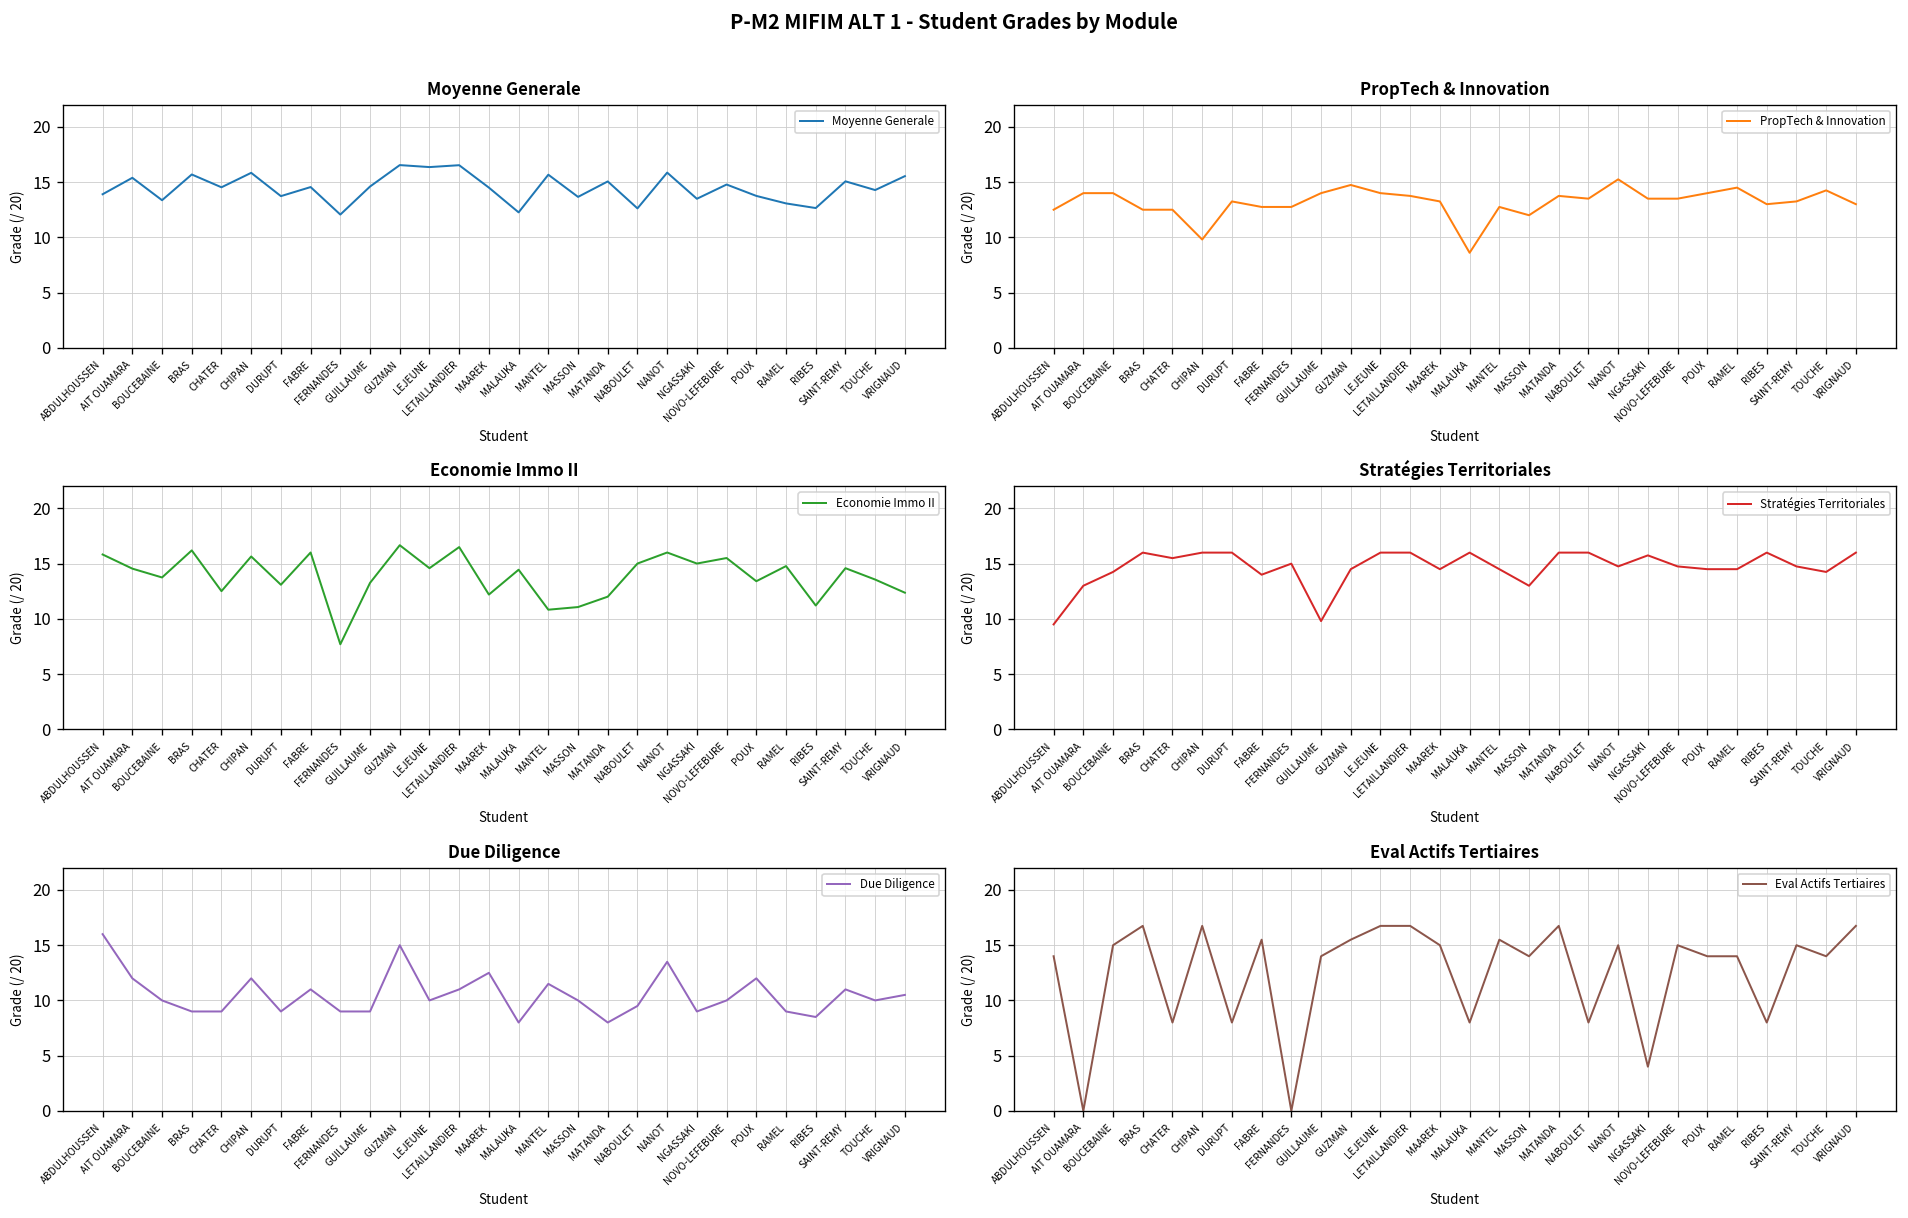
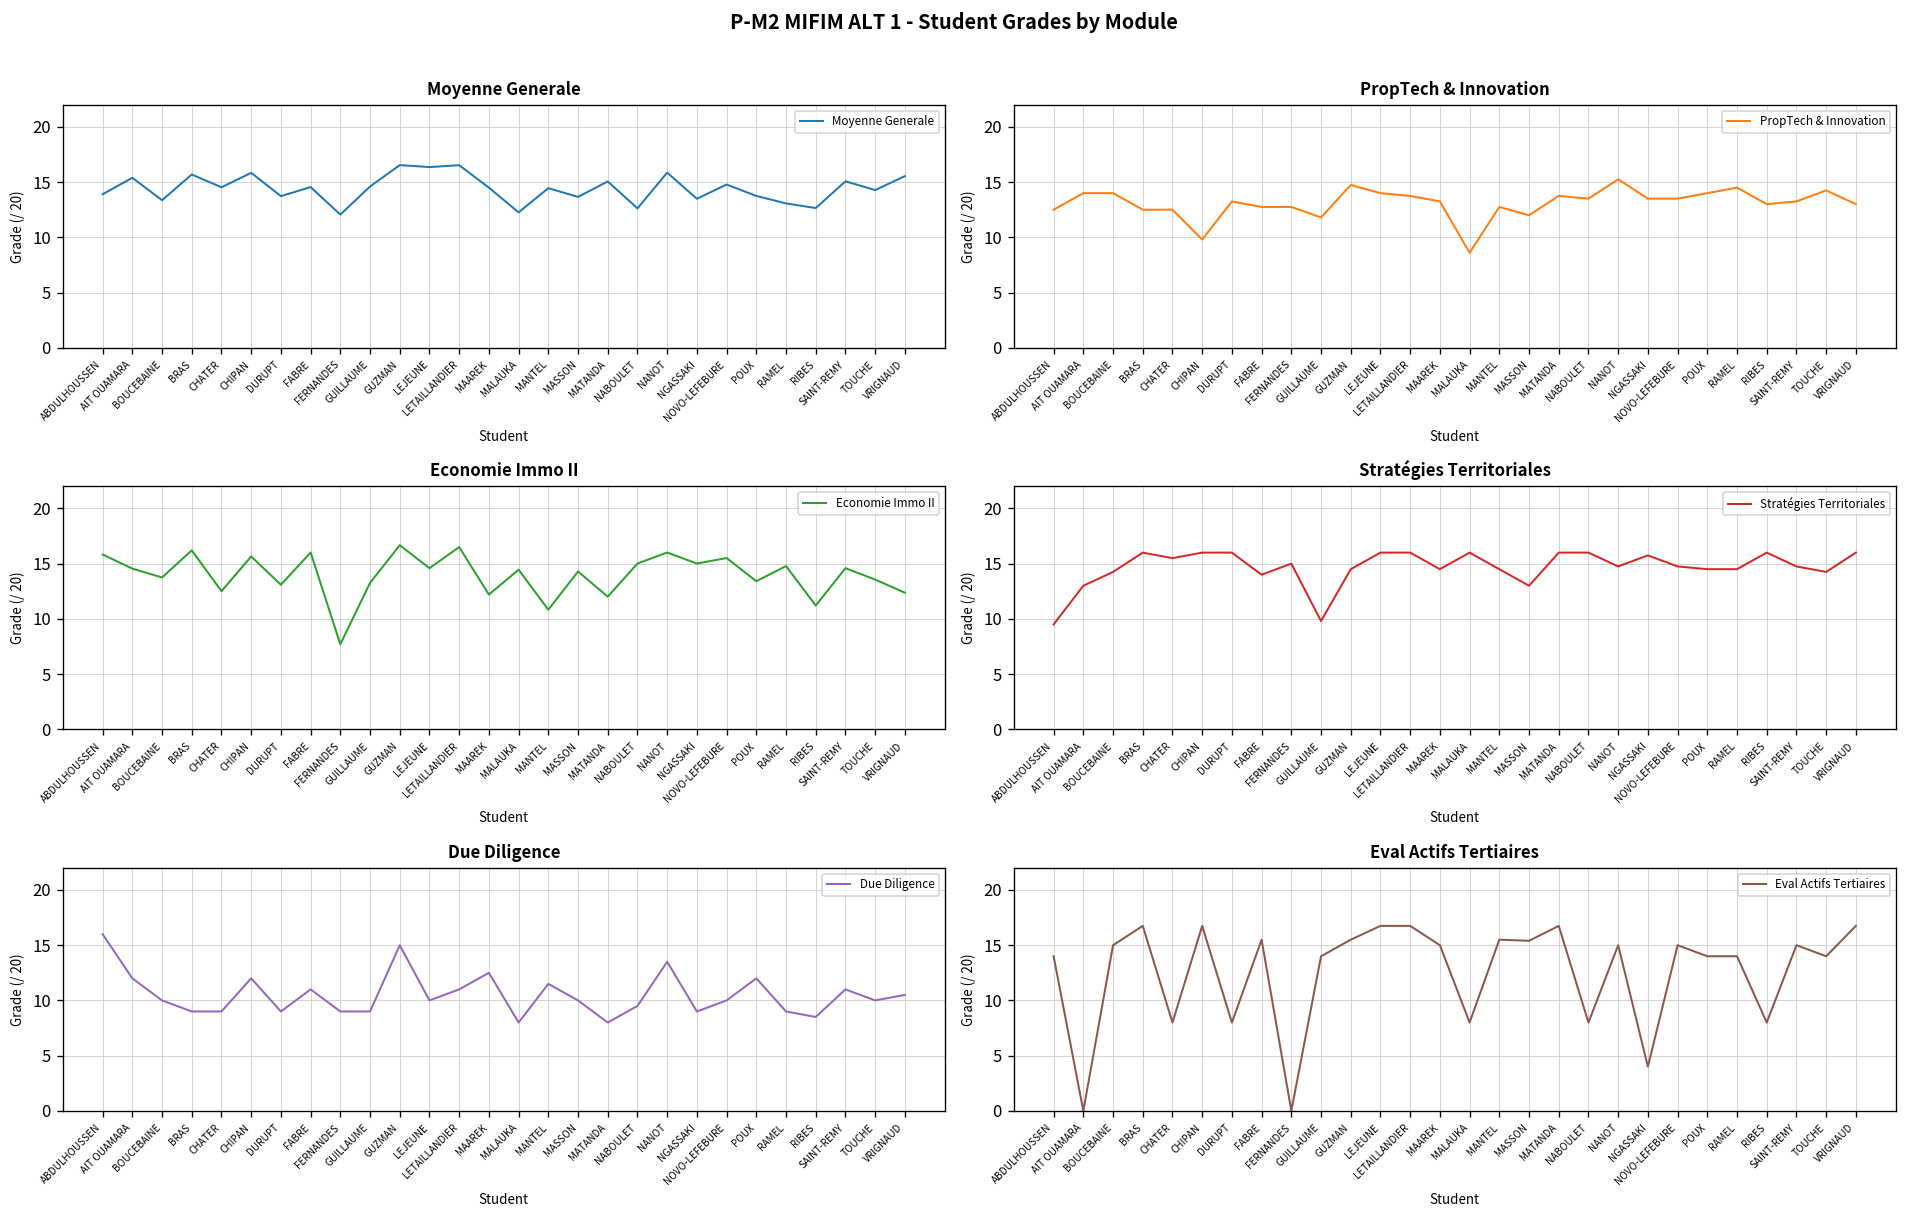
  {
    "Moyenne Generale": {
      "ABDULHOUSSEN": 14,
      "AIT OUAMARA": 15,
      "BOUCEBAINE": 13,
      "BRAS": 16,
      "CHATER": 15,
      "CHIPAN": 16,
      "DURUPT": 14,
      "FABRE": 15,
      "FERNANDES": 12,
      "GUILLAUME": 15,
      "GUZMAN": 17,
      "LEJEUNE": 16,
      "LETAILLANDIER": 17,
      "MAAREK": 15,
      "MALAUKA": 12,
-     "MANTEL": 16,
+     "MANTEL": 14,
      "MASSON": 14,
      "MATANDA": 15,
      "NABOULET": 13,
      "NANOT": 16,
      "NGASSAKI": 13,
      "NOVO-LEFEBURE": 15,
      "POUX": 14,
      "RAMEL": 13,
      "RIBES": 13,
      "SAINT-REMY": 15,
      "TOUCHE": 14,
      "VRIGNAUD": 16
    },
    "PropTech & Innovation": {
      "ABDULHOUSSEN": 13,
      "AIT OUAMARA": 14,
      "BOUCEBAINE": 14,
      "BRAS": 13,
      "CHATER": 13,
      "CHIPAN": 10,
      "DURUPT": 13,
      "FABRE": 13,
      "FERNANDES": 13,
-     "GUILLAUME": 14,
+     "GUILLAUME": 12,
      "GUZMAN": 15,
      "LEJEUNE": 14,
      "LETAILLANDIER": 14,
      "MAAREK": 13,
      "MALAUKA": 9,
      "MANTEL": 13,
      "MASSON": 12,
      "MATANDA": 14,
      "NABOULET": 14,
      "NANOT": 15,
      "NGASSAKI": 14,
      "NOVO-LEFEBURE": 14,
      "POUX": 14,
      "RAMEL": 15,
      "RIBES": 13,
      "SAINT-REMY": 13,
      "TOUCHE": 14,
      "VRIGNAUD": 13
    },
    "Economie Immo II": {
      "ABDULHOUSSEN": 16,
      "AIT OUAMARA": 15,
      "BOUCEBAINE": 14,
      "BRAS": 16,
      "CHATER": 13,
      "CHIPAN": 16,
      "DURUPT": 13,
      "FABRE": 16,
      "FERNANDES": 8,
      "GUILLAUME": 13,
      "GUZMAN": 17,
      "LEJEUNE": 15,
      "LETAILLANDIER": 17,
      "MAAREK": 12,
      "MALAUKA": 14,
      "MANTEL": 11,
-     "MASSON": 11,
+     "MASSON": 14,
      "MATANDA": 12,
      "NABOULET": 15,
      "NANOT": 16,
      "NGASSAKI": 15,
      "NOVO-LEFEBURE": 16,
      "POUX": 13,
      "RAMEL": 15,
      "RIBES": 11,
      "SAINT-REMY": 15,
      "TOUCHE": 14,
      "VRIGNAUD": 12
    },
    "Stratégies Territoriales": {
      "ABDULHOUSSEN": 10,
      "AIT OUAMARA": 13,
      "BOUCEBAINE": 14,
      "BRAS": 16,
      "CHATER": 16,
      "CHIPAN": 16,
      "DURUPT": 16,
      "FABRE": 14,
      "FERNANDES": 15,
      "GUILLAUME": 10,
      "GUZMAN": 15,
      "LEJEUNE": 16,
      "LETAILLANDIER": 16,
      "MAAREK": 15,
      "MALAUKA": 16,
      "MANTEL": 15,
      "MASSON": 13,
      "MATANDA": 16,
      "NABOULET": 16,
      "NANOT": 15,
      "NGASSAKI": 16,
      "NOVO-LEFEBURE": 15,
      "POUX": 15,
      "RAMEL": 15,
      "RIBES": 16,
      "SAINT-REMY": 15,
      "TOUCHE": 14,
      "VRIGNAUD": 16
    },
    "Due Diligence": {
      "ABDULHOUSSEN": 16,
      "AIT OUAMARA": 12,
      "BOUCEBAINE": 10,
      "BRAS": 9,
      "CHATER": 9,
      "CHIPAN": 12,
      "DURUPT": 9,
      "FABRE": 11,
      "FERNANDES": 9,
      "GUILLAUME": 9,
      "GUZMAN": 15,
      "LEJEUNE": 10,
      "LETAILLANDIER": 11,
      "MAAREK": 13,
      "MALAUKA": 8,
      "MANTEL": 12,
      "MASSON": 10,
      "MATANDA": 8,
      "NABOULET": 10,
      "NANOT": 14,
      "NGASSAKI": 9,
      "NOVO-LEFEBURE": 10,
      "POUX": 12,
      "RAMEL": 9,
      "RIBES": 9,
      "SAINT-REMY": 11,
      "TOUCHE": 10,
      "VRIGNAUD": 11
    },
    "Eval Actifs Tertiaires": {
      "ABDULHOUSSEN": 14,
      "AIT OUAMARA": 0,
      "BOUCEBAINE": 15,
      "BRAS": 17,
      "CHATER": 8,
      "CHIPAN": 17,
      "DURUPT": 8,
      "FABRE": 16,
      "FERNANDES": 0,
      "GUILLAUME": 14,
      "GUZMAN": 16,
      "LEJEUNE": 17,
      "LETAILLANDIER": 17,
      "MAAREK": 15,
      "MALAUKA": 8,
      "MANTEL": 16,
-     "MASSON": 14,
+     "MASSON": 15,
      "MATANDA": 17,
      "NABOULET": 8,
      "NANOT": 15,
      "NGASSAKI": 4,
      "NOVO-LEFEBURE": 15,
      "POUX": 14,
      "RAMEL": 14,
      "RIBES": 8,
      "SAINT-REMY": 15,
      "TOUCHE": 14,
      "VRIGNAUD": 17
    }
  }
